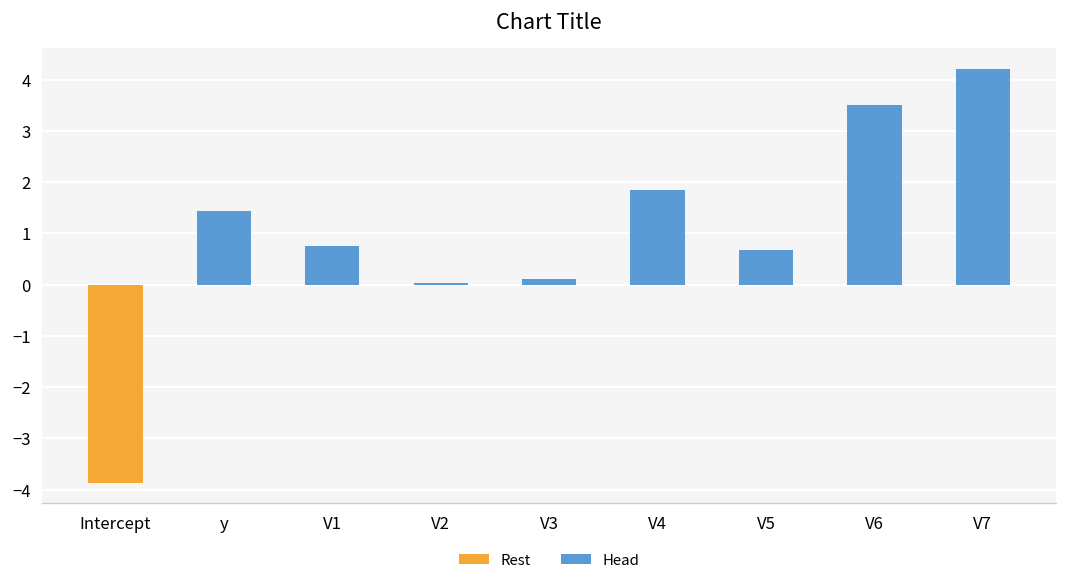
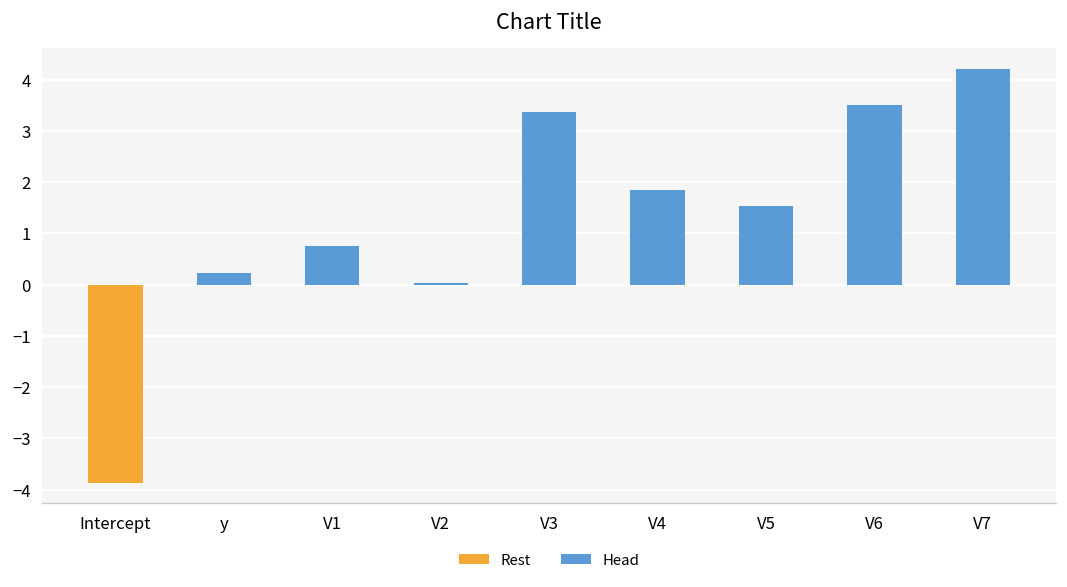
  {
    "Rest": {
      "Intercept": -3.9,
      "y": 0.0,
      "V1": 0.0,
      "V2": 0.0,
      "V3": 0.0,
      "V4": 0.0,
      "V5": 0.0,
      "V6": 0.0,
      "V7": 0.0
    },
    "Head": {
      "Intercept": 0.0,
-     "y": 1.4,
+     "y": 0.2,
      "V1": 0.7,
-     "V3": 0.1,
+     "V3": 3.4,
      "V4": 1.9,
-     "V5": 0.7,
+     "V5": 1.5,
      "V6": 3.5,
      "V7": 4.2
    }
  }
